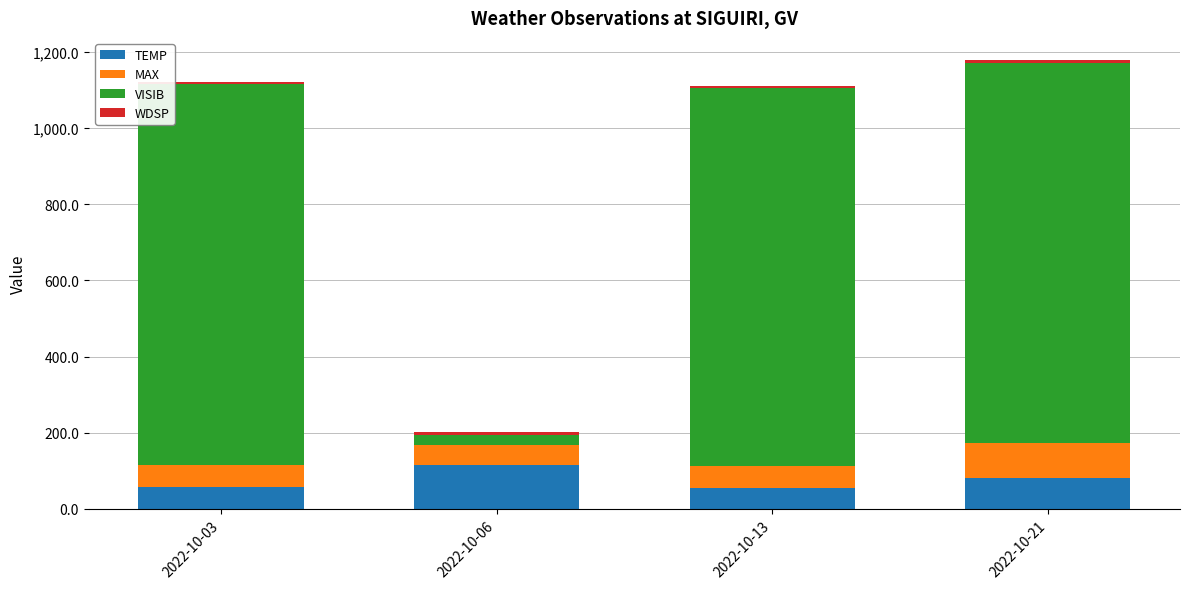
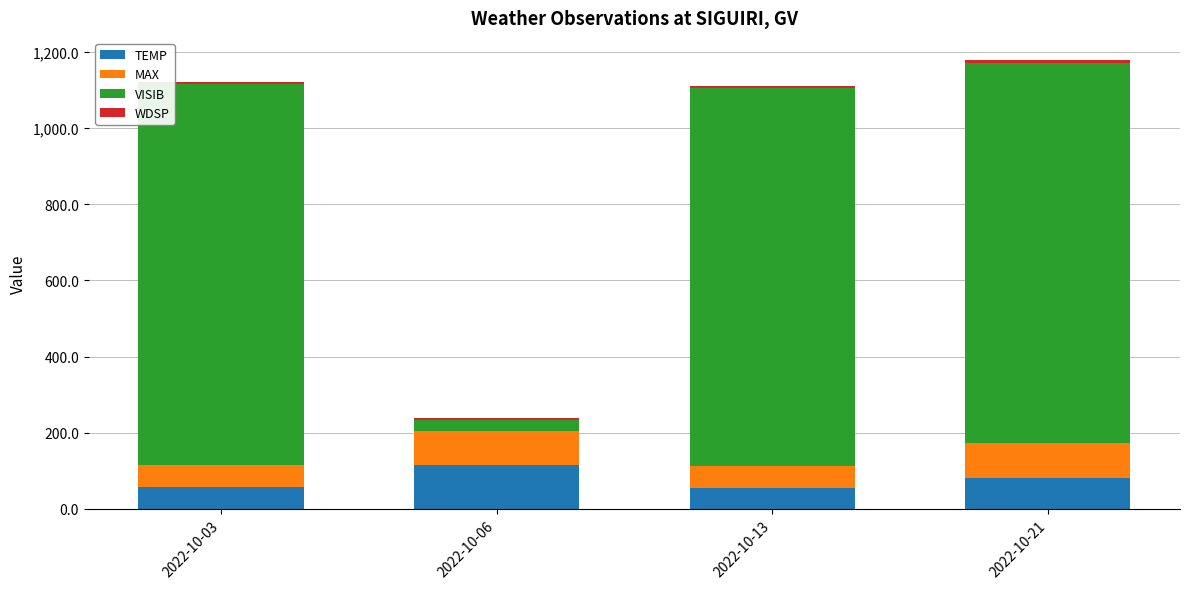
  {
    "TEMP": {
      "2022-10-03": "60",
      "2022-10-06": "120",
      "2022-10-13": "60",
      "2022-10-21": "80"
    },
    "MAX": {
      "2022-10-03": "60",
-     "2022-10-06": "50",
+     "2022-10-06": "90",
      "2022-10-13": "60",
      "2022-10-21": "90"
    },
    "VISIB": {
      "2022-10-03": "1,000",
      "2022-10-06": "30",
      "2022-10-13": "990",
      "2022-10-21": "1,000"
    }
  }
